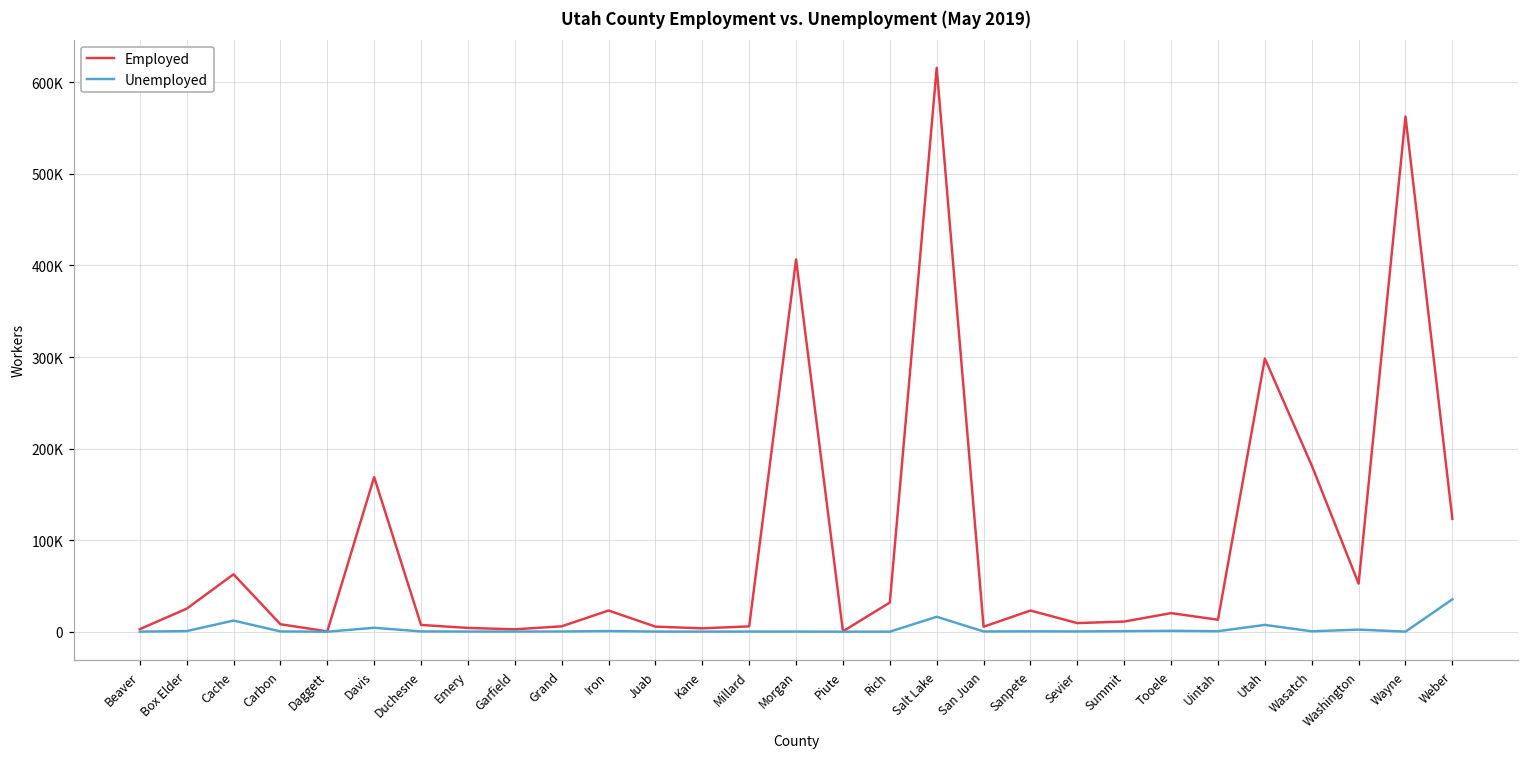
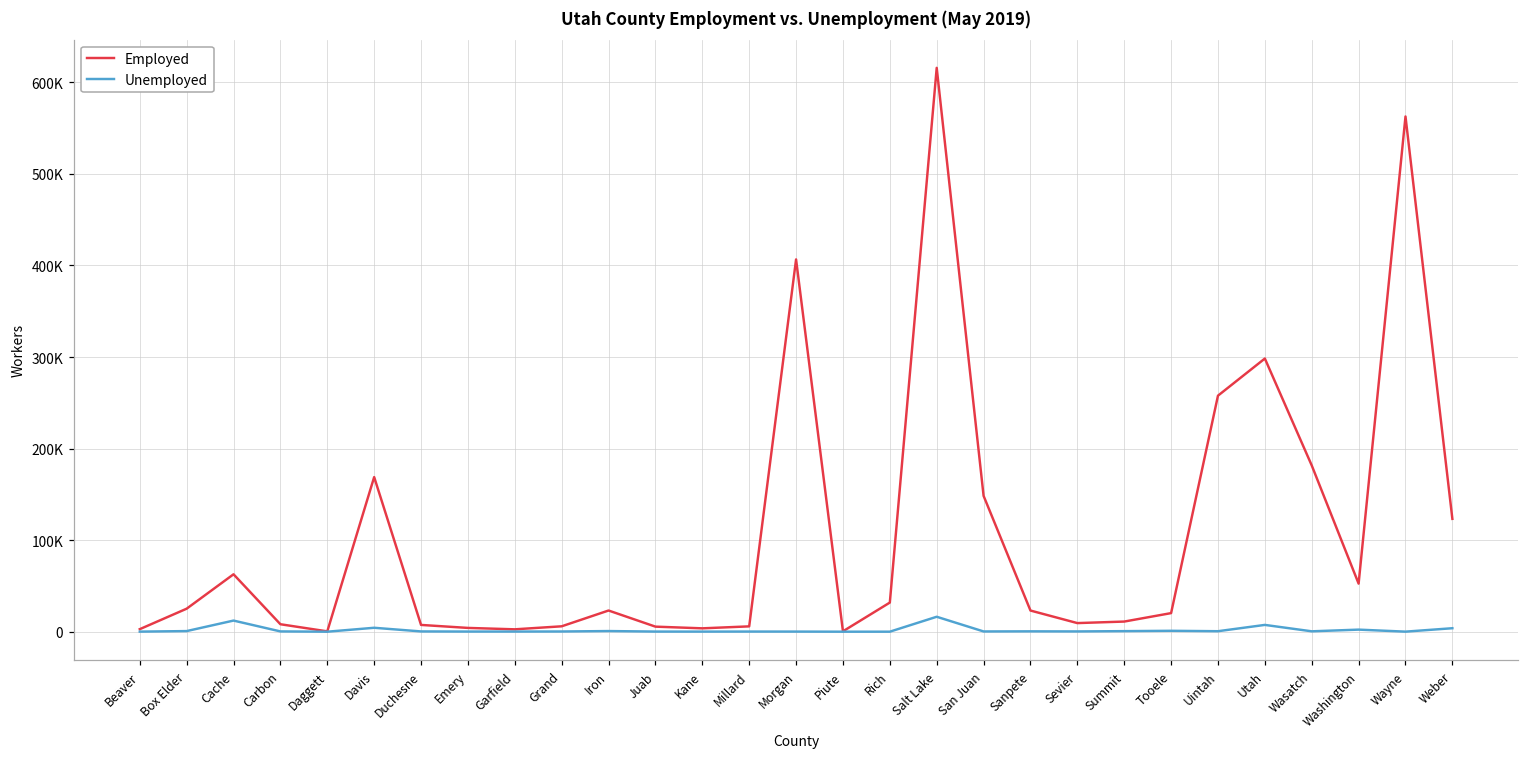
  {
    "Employed": {
      "Box Elder": 30000,
      "Cache": 60000,
      "Carbon": 10000,
      "Davis": 170000,
      "Duchesne": 10000,
      "Emery": 0,
      "Grand": 10000,
      "Iron": 20000,
      "Juab": 10000,
      "Kane": 0,
      "Millard": 10000,
      "Morgan": 410000,
      "Rich": 30000,
      "Salt Lake": 620000,
-     "San Juan": 10000,
+     "San Juan": 150000,
      "Sanpete": 20000,
      "Sevier": 10000,
      "Summit": 10000,
      "Tooele": 20000,
-     "Uintah": 10000,
+     "Uintah": 260000,
      "Utah": 300000,
      "Wasatch": 180000,
      "Washington": 50000,
      "Wayne": 560000,
      "Weber": 120000
    },
    "Unemployed": {
      "Box Elder": 0,
      "Cache": 10000,
      "Carbon": 0,
      "Davis": 0,
      "Duchesne": 0,
      "Emery": 0,
      "Grand": 0,
      "Iron": 0,
      "Juab": 0,
      "Kane": 0,
      "Millard": 0,
      "Morgan": 0,
      "Rich": 0,
      "Salt Lake": 20000,
      "San Juan": 0,
      "Sanpete": 0,
      "Sevier": 0,
      "Summit": 0,
      "Tooele": 0,
      "Uintah": 0,
      "Utah": 10000,
      "Wasatch": 0,
      "Washington": 0,
      "Wayne": 0,
-     "Weber": 40000
+     "Weber": 0
    }
  }
